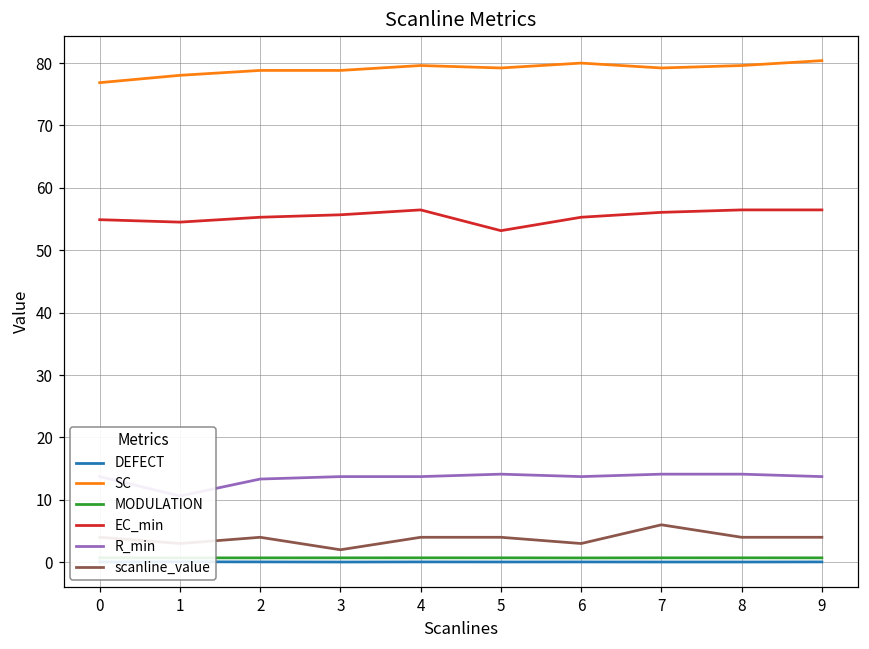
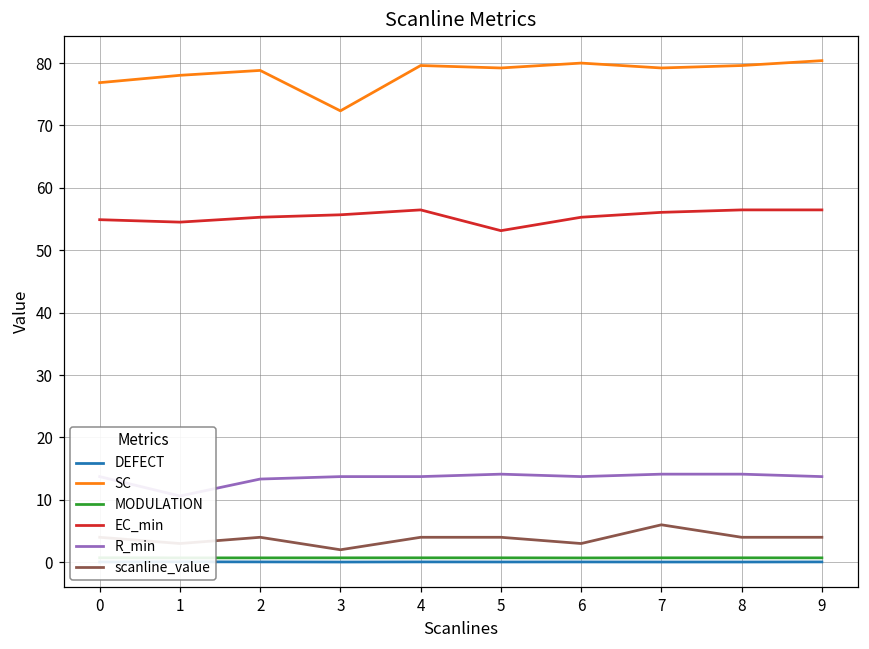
  {
    "DEFECT": {
      "2": 0,
      "3": 0,
      "4": 0,
      "5": 0,
      "6": 0,
      "7": 0,
      "8": 0,
      "9": 0
    },
    "SC": {
      "0": 77,
      "1": 78,
      "2": 79,
-     "3": 79,
+     "3": 72,
      "4": 80,
      "5": 79,
      "6": 80,
      "7": 79,
      "8": 80,
      "9": 80
    },
    "MODULATION": {
      "2": 1,
      "3": 1,
      "4": 1,
      "5": 1,
      "6": 1,
      "7": 1,
      "8": 1,
      "9": 1
    },
    "EC_min": {
      "0": 55,
      "1": 55,
      "2": 55,
      "3": 56,
      "4": 56,
      "5": 53,
      "6": 55,
      "7": 56,
      "8": 56,
      "9": 56
    },
    "R_min": {
      "2": 13,
      "3": 14,
      "4": 14,
      "5": 14,
      "6": 14,
      "7": 14,
      "8": 14,
      "9": 14
    },
    "scanline_value": {
      "2": 4,
      "3": 2,
      "4": 4,
      "5": 4,
      "6": 3,
      "7": 6,
      "8": 4,
      "9": 4
    }
  }
